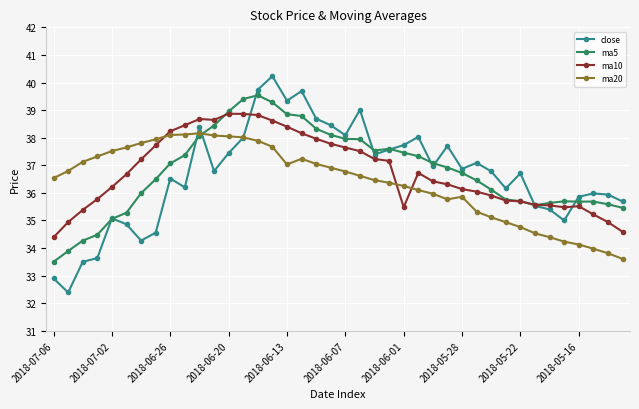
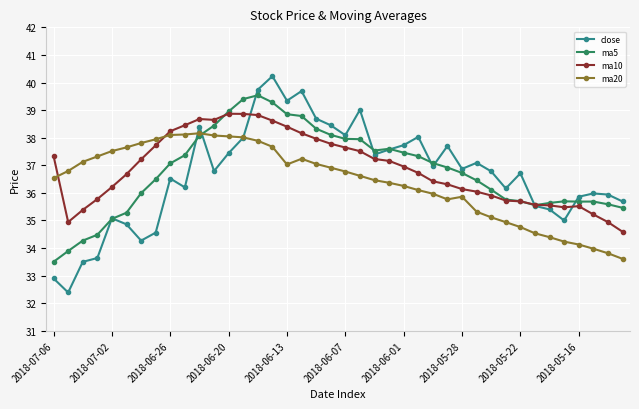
  {
    "ma10": {
-     "2018-07-06": 34.4,
+     "2018-07-06": 37.3,
      "2018-07-02": 36.2,
      "2018-06-26": 38.2,
      "2018-06-13": 38.4,
      "2018-06-07": 37.6,
-     "2018-06-01": 35.5,
+     "2018-06-01": 37.0,
      "2018-05-28": 36.1,
      "2018-05-16": 35.5
    },
    "ma20": {
      "2018-07-06": 36.5,
      "2018-07-02": 37.5,
      "2018-06-26": 38.1,
      "2018-06-20": 38.0,
      "2018-06-13": 37.0,
      "2018-06-07": 36.8,
      "2018-06-01": 36.3,
      "2018-05-28": 35.9,
      "2018-05-22": 34.8,
      "2018-05-16": 34.1
    }
  }
